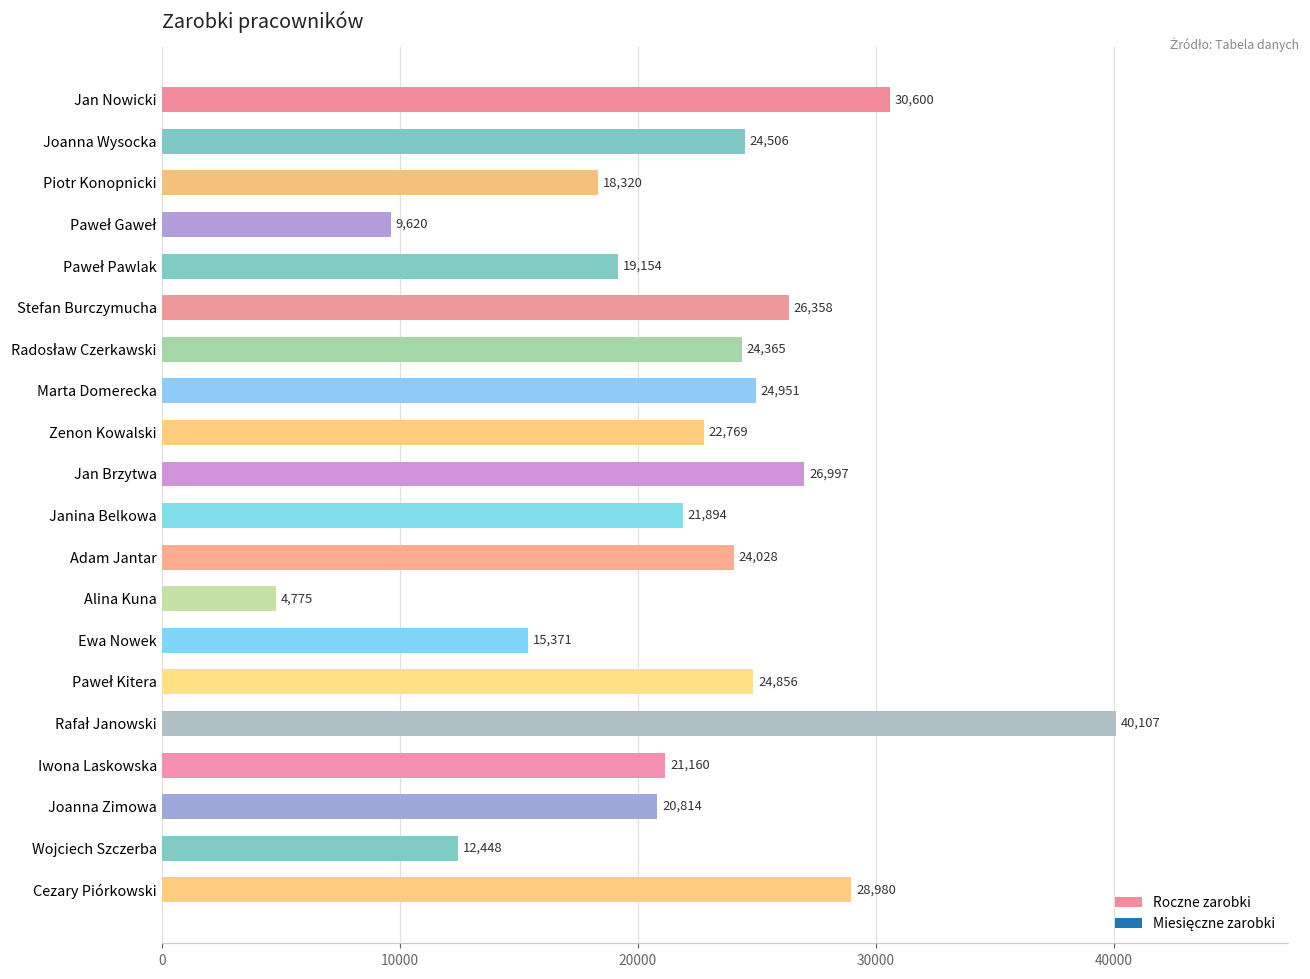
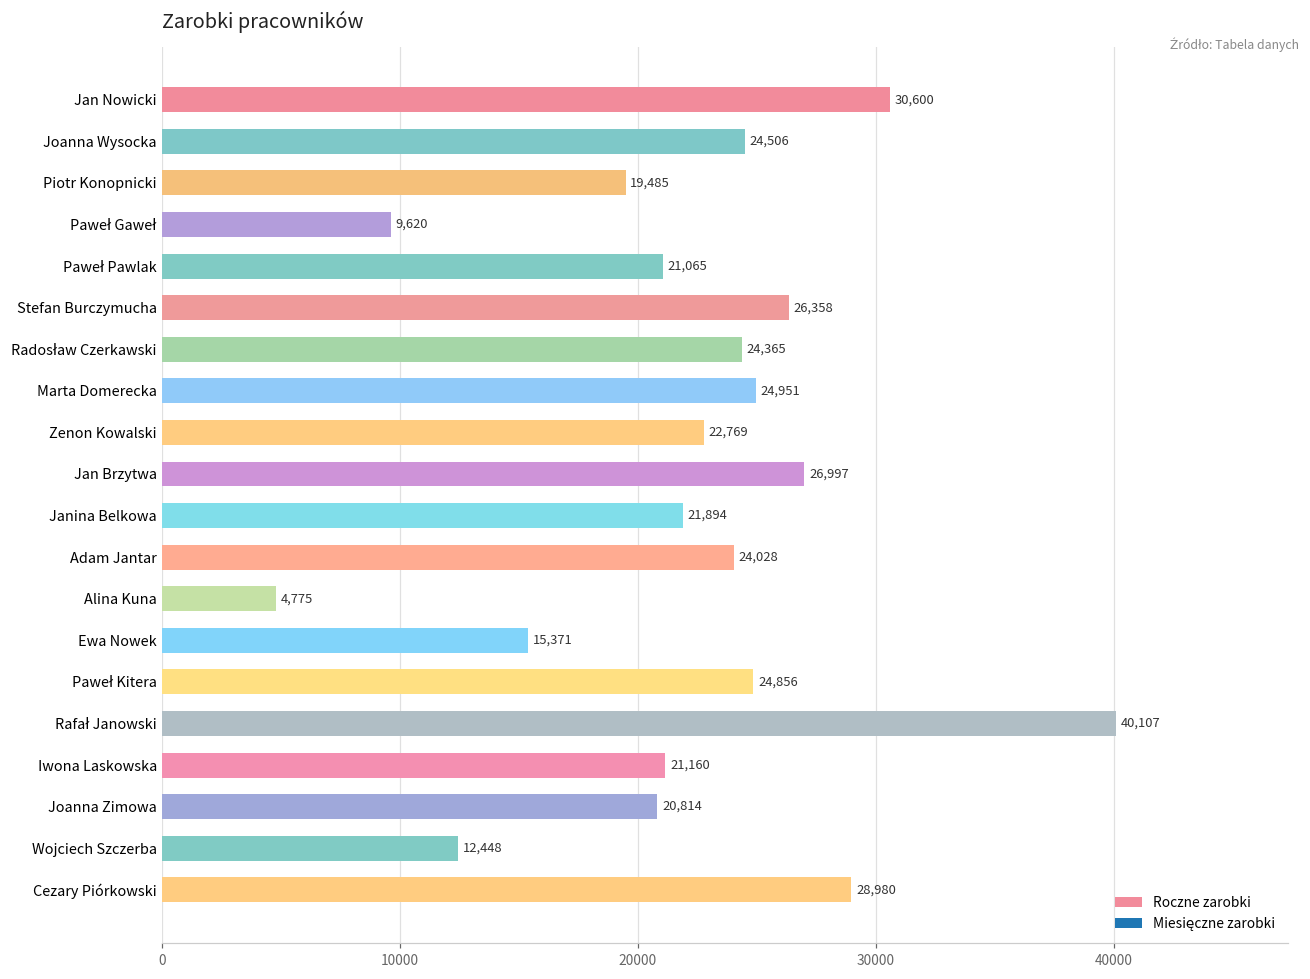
  {
    "Jan Nowicki": "30,600",
    "Joanna Wysocka": "24,506",
-   "Piotr Konopnicki": "18,320",
+   "Piotr Konopnicki": "19,485",
    "Paweł Gaweł": "9,620",
-   "Paweł Pawlak": "19,154",
+   "Paweł Pawlak": "21,065",
    "Stefan Burczymucha": "26,358",
    "Radosław Czerkawski": "24,365",
    "Marta Domerecka": "24,951",
    "Zenon Kowalski": "22,769",
    "Jan Brzytwa": "26,997",
    "Janina Belkowa": "21,894",
    "Adam Jantar": "24,028",
    "Alina Kuna": "4,775",
    "Ewa Nowek": "15,371",
    "Paweł Kitera": "24,856",
    "Rafał Janowski": "40,107",
    "Iwona Laskowska": "21,160",
    "Joanna Zimowa": "20,814",
    "Wojciech Szczerba": "12,448",
    "Cezary Piórkowski": "28,980"
  }
